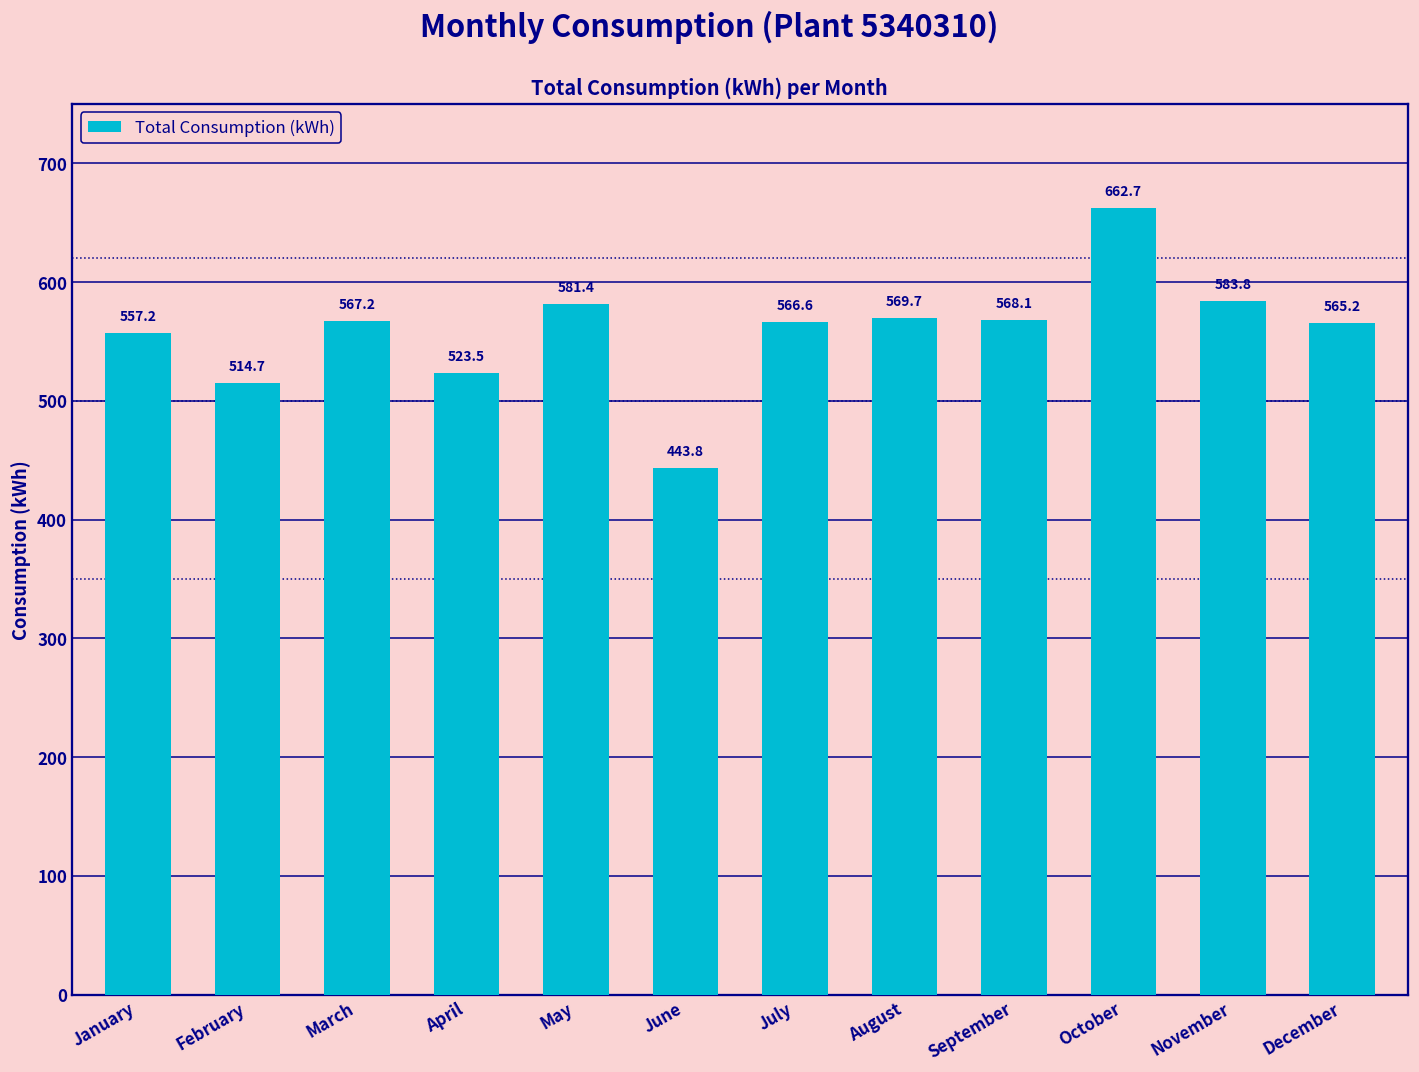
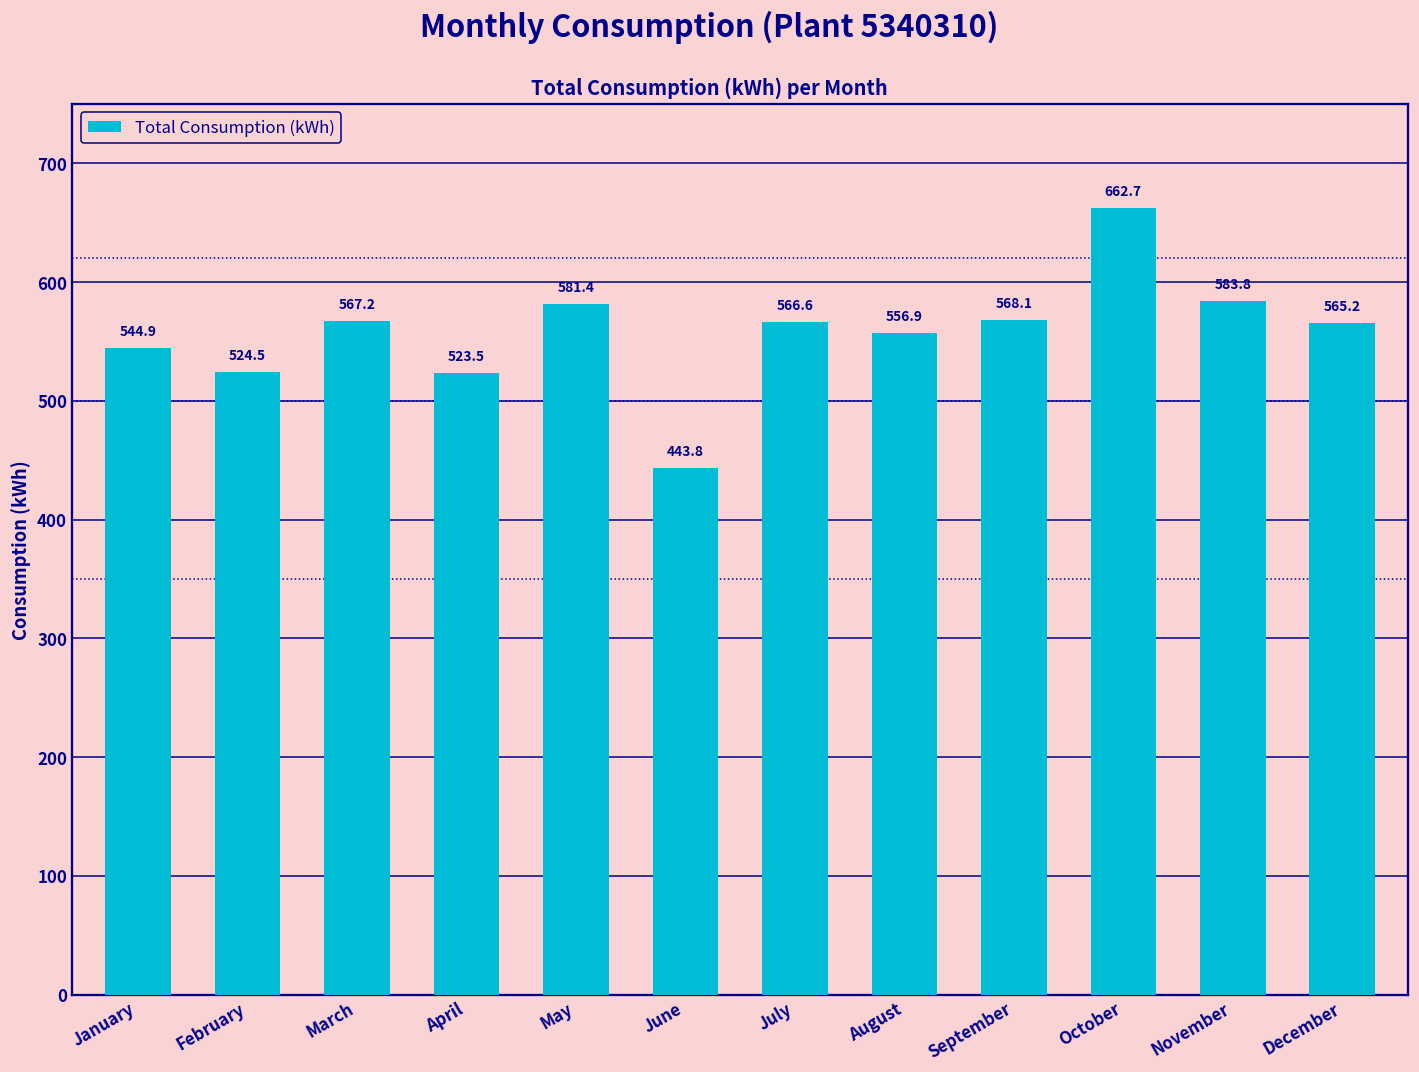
  {
-   "January": 557.2,
-   "February": 514.7,
+   "January": 544.9,
+   "February": 524.5,
    "March": 567.2,
    "April": 523.5,
    "May": 581.4,
    "June": 443.8,
    "July": 566.6,
-   "August": 569.7,
+   "August": 556.9,
    "September": 568.1,
    "October": 662.7,
    "November": 583.8,
    "December": 565.2
  }
